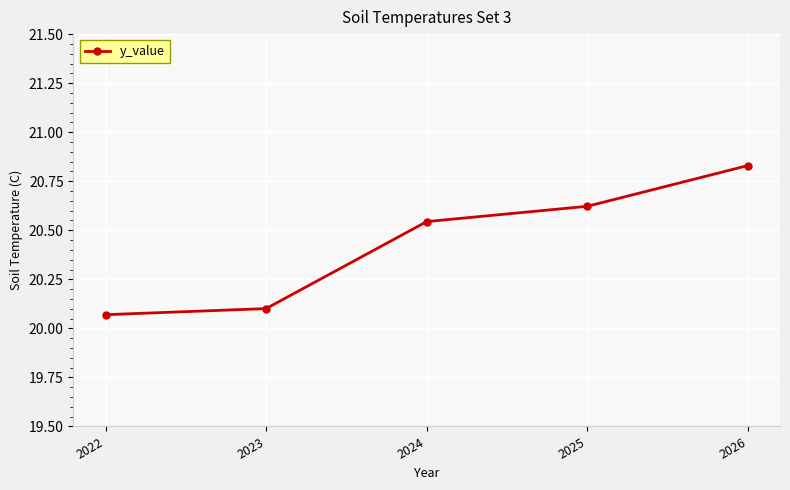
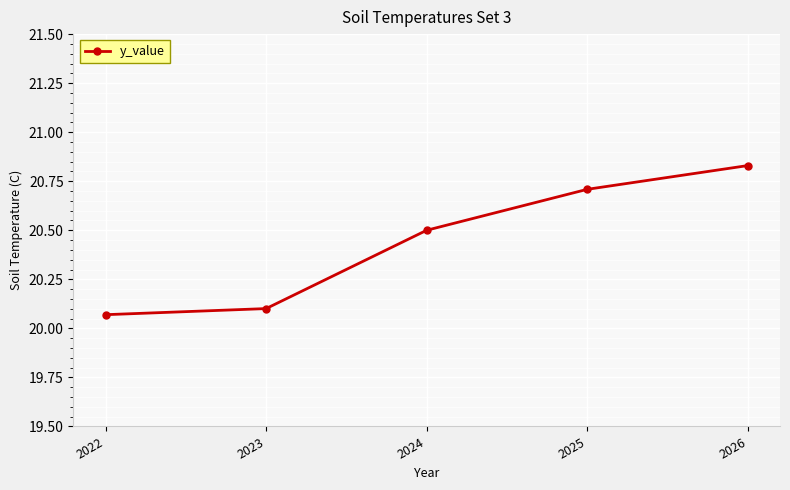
  {
    "2022": 20.07,
    "2023": 20.10,
-   "2024": 20.54,
-   "2025": 20.62,
+   "2024": 20.50,
+   "2025": 20.71,
    "2026": 20.83
  }
